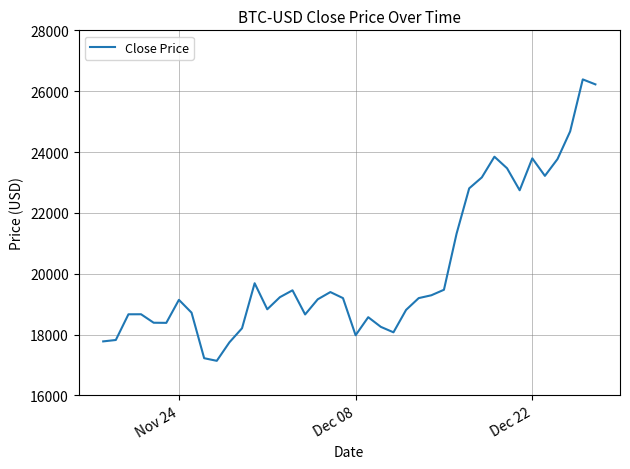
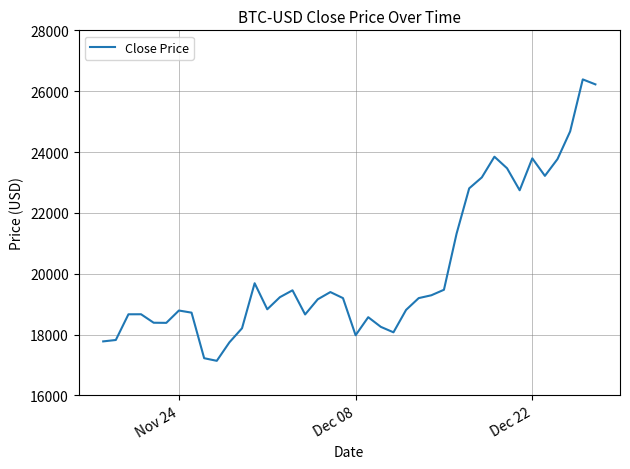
  {
-   "Nov 24": 19100,
+   "Nov 24": 18800,
    "Dec 08": 18000,
    "Dec 22": 23800
  }
